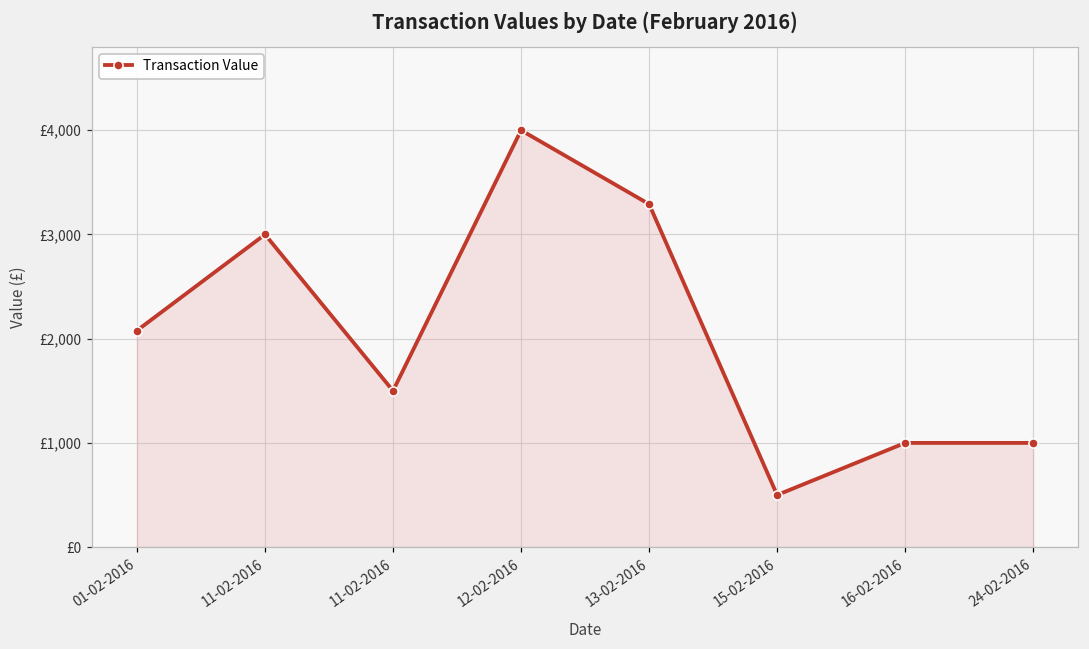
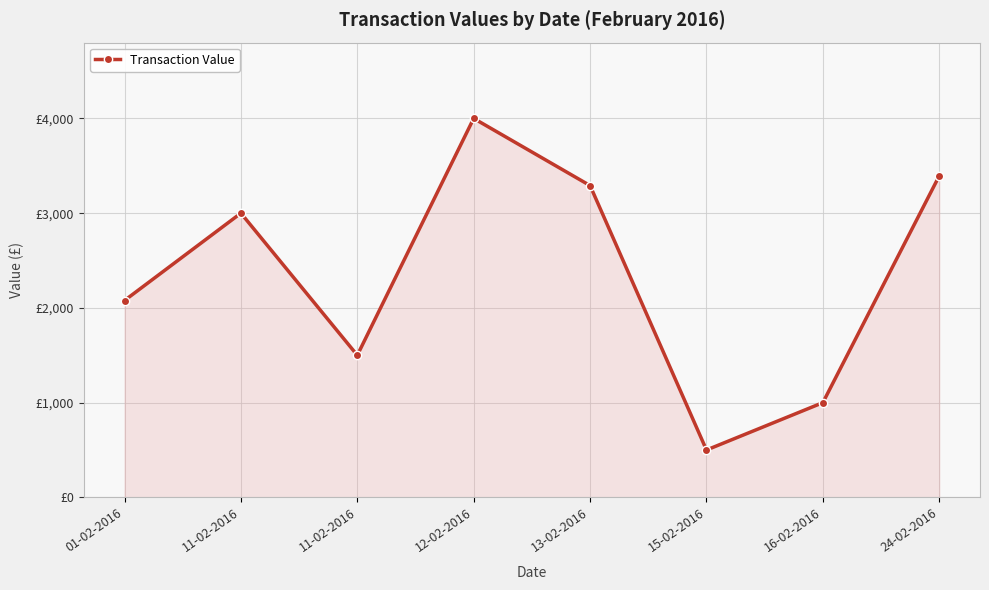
  {
    "01-02-2016": "£2,100",
    "12-02-2016": "£4,000",
    "13-02-2016": "£3,300",
    "15-02-2016": "£500",
    "16-02-2016": "£1,000",
-   "24-02-2016": "£1,000"
+   "24-02-2016": "£3,400"
  }
